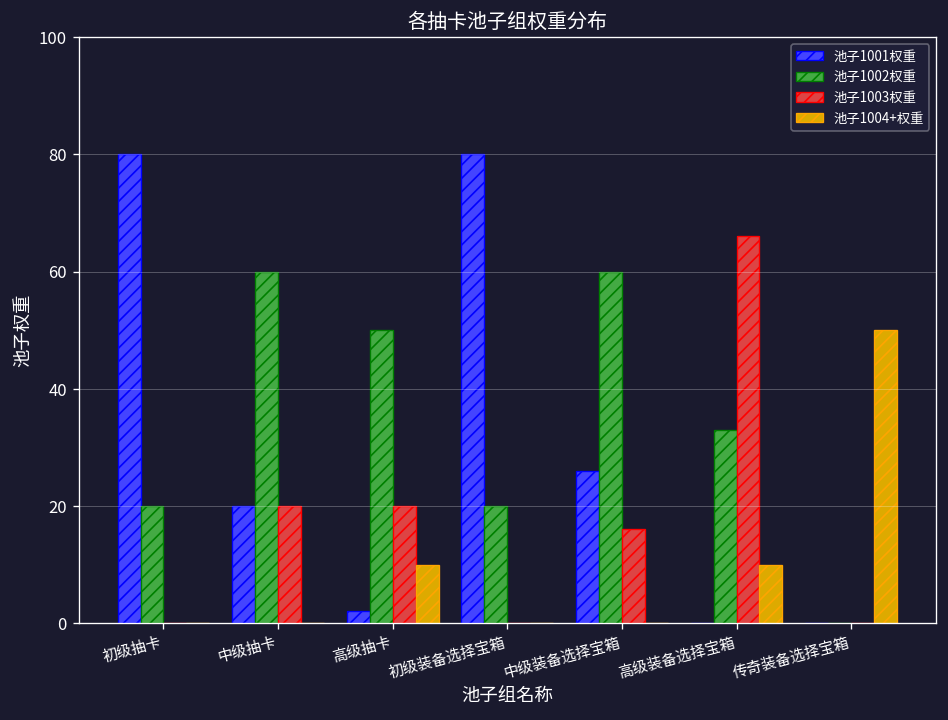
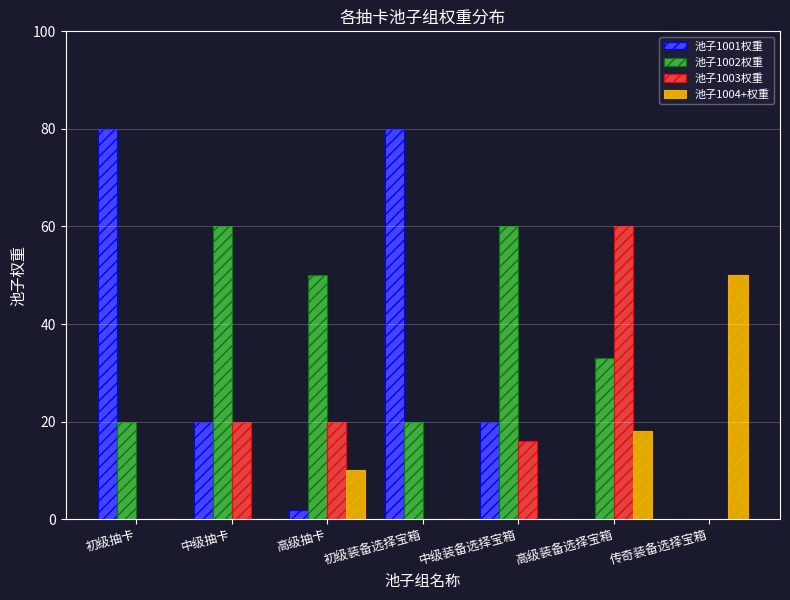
  {
    "池子1001权重": {
      "初级抽卡": 80,
      "中级抽卡": 20,
      "高级抽卡": 2,
      "初级装备选择宝箱": 80,
-     "中级装备选择宝箱": 26,
+     "中级装备选择宝箱": 20,
      "高级装备选择宝箱": 0,
      "传奇装备选择宝箱": 0
    },
    "池子1002权重": {
      "初级抽卡": 20,
      "中级抽卡": 60,
      "高级抽卡": 50,
      "初级装备选择宝箱": 20,
      "中级装备选择宝箱": 60,
      "高级装备选择宝箱": 33,
      "传奇装备选择宝箱": 0
    },
    "池子1003权重": {
      "初级抽卡": 0,
      "中级抽卡": 20,
      "高级抽卡": 20,
      "初级装备选择宝箱": 0,
      "中级装备选择宝箱": 16,
-     "高级装备选择宝箱": 66,
+     "高级装备选择宝箱": 60,
      "传奇装备选择宝箱": 0
    },
    "池子1004+权重": {
      "初级抽卡": 0,
      "中级抽卡": 0,
      "高级抽卡": 10,
      "初级装备选择宝箱": 0,
      "中级装备选择宝箱": 0,
-     "高级装备选择宝箱": 10,
+     "高级装备选择宝箱": 18,
      "传奇装备选择宝箱": 50
    }
  }
